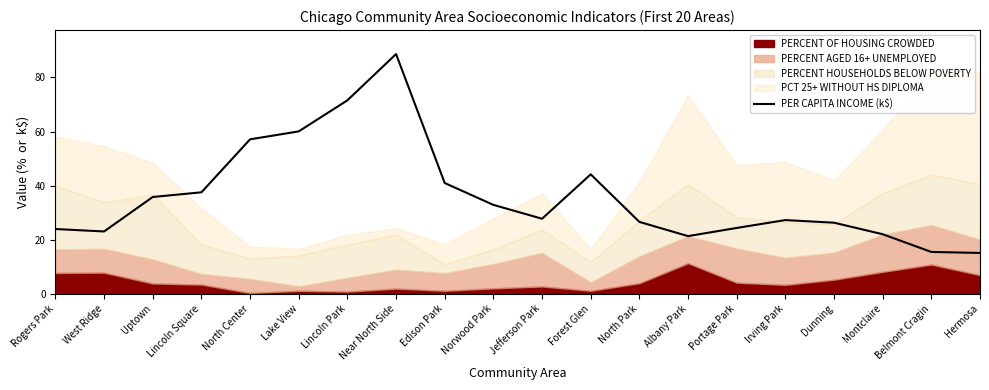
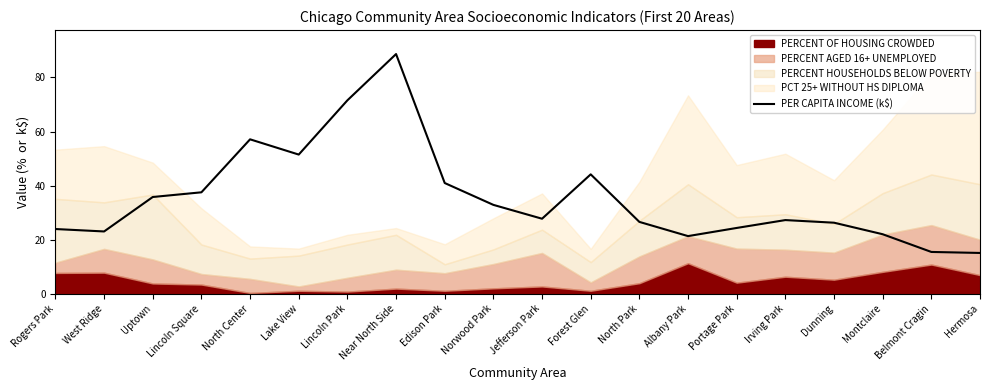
  {
    "PER CAPITA INCOME (k$)": {
      "Rogers Park": 24,
      "West Ridge": 23,
      "Lincoln Square": 38,
      "North Center": 57,
-     "Lake View": 60,
+     "Lake View": 51,
      "Lincoln Park": 72,
      "Near North Side": 89,
      "Edison Park": 41,
      "Norwood Park": 33,
      "Jefferson Park": 28,
      "Forest Glen": 44,
      "Portage Park": 24,
      "Belmont Cragin": 15,
      "Hermosa": 15
    },
    "PERCENT OF HOUSING CROWDED": {
      "Rogers Park": 8,
      "West Ridge": 8,
      "Uptown": 4,
      "Lincoln Square": 3,
      "Lake View": 1,
      "Near North Side": 2,
      "Edison Park": 1,
      "Norwood Park": 2,
      "Jefferson Park": 3,
      "Forest Glen": 1,
      "North Park": 4,
      "Albany Park": 11,
      "Portage Park": 4,
-     "Irving Park": 3,
+     "Irving Park": 6,
      "Dunning": 5,
      "Montclaire": 8,
      "Belmont Cragin": 11,
      "Hermosa": 7
    },
    "PERCENT AGED 16+ UNEMPLOYED": {
-     "Rogers Park": 9,
+     "Rogers Park": 4,
      "West Ridge": 9,
      "Uptown": 9,
      "Lincoln Square": 4,
      "North Center": 5,
      "Lake View": 2,
      "Lincoln Park": 5,
      "Near North Side": 7,
      "Edison Park": 7,
      "Norwood Park": 9,
      "Jefferson Park": 12,
      "Forest Glen": 3,
      "North Park": 10,
      "Portage Park": 13,
      "Irving Park": 10,
      "Dunning": 10,
      "Belmont Cragin": 15,
      "Hermosa": 13
    }
  }
